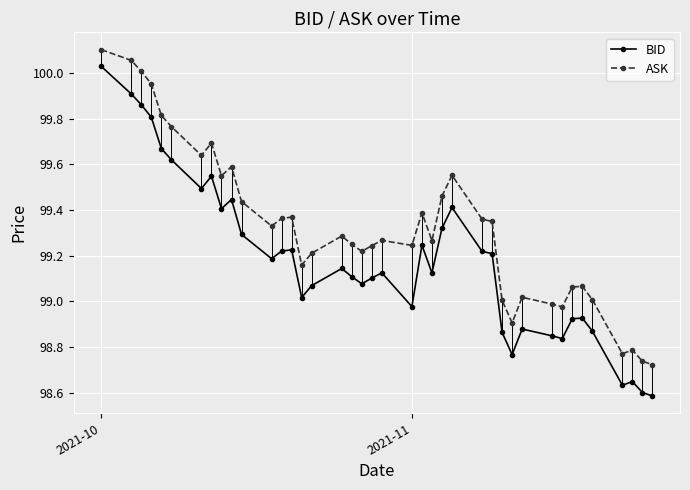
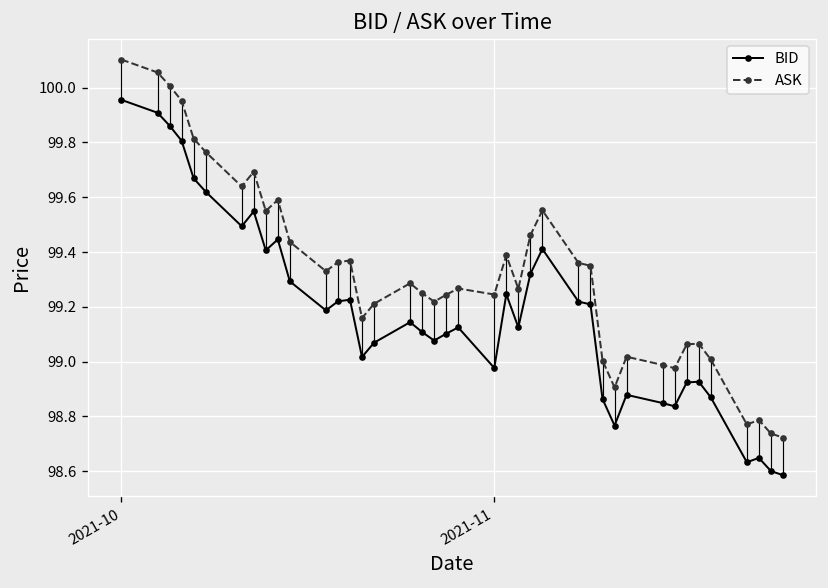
  {
    "BID": {
-     "2021-10": 100.03,
+     "2021-10": 99.96,
      "2021-11": 98.98
    },
    "ASK": {
      "2021-10": 100.10,
      "2021-11": 99.25
    }
  }
